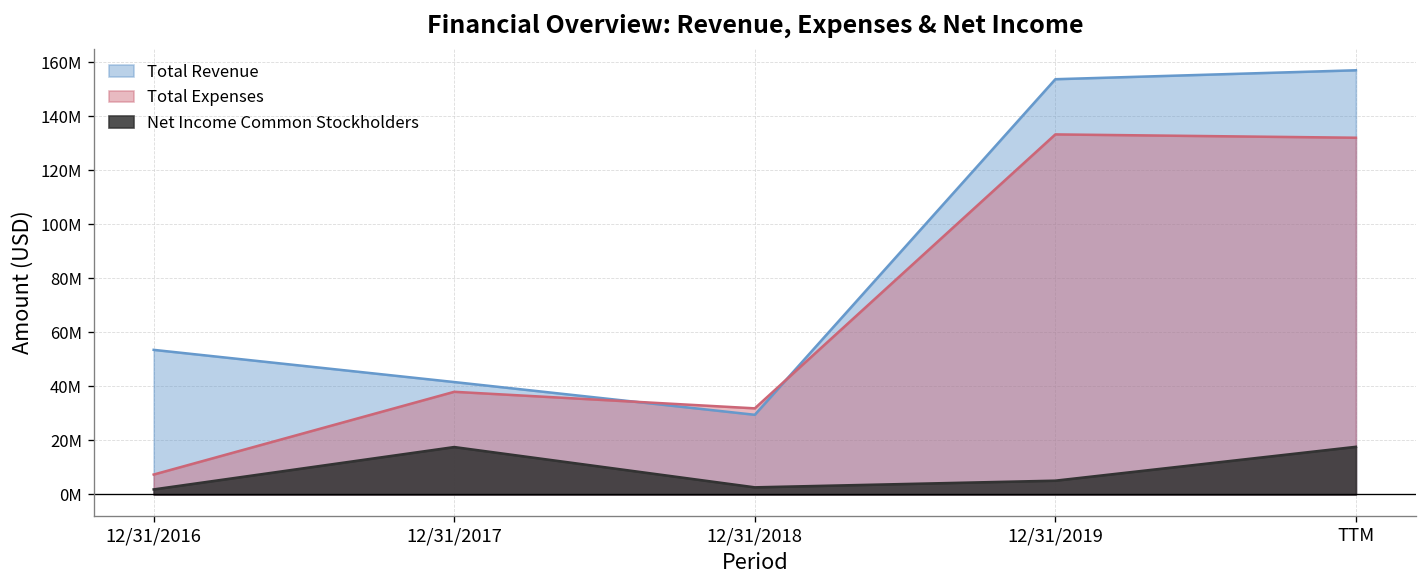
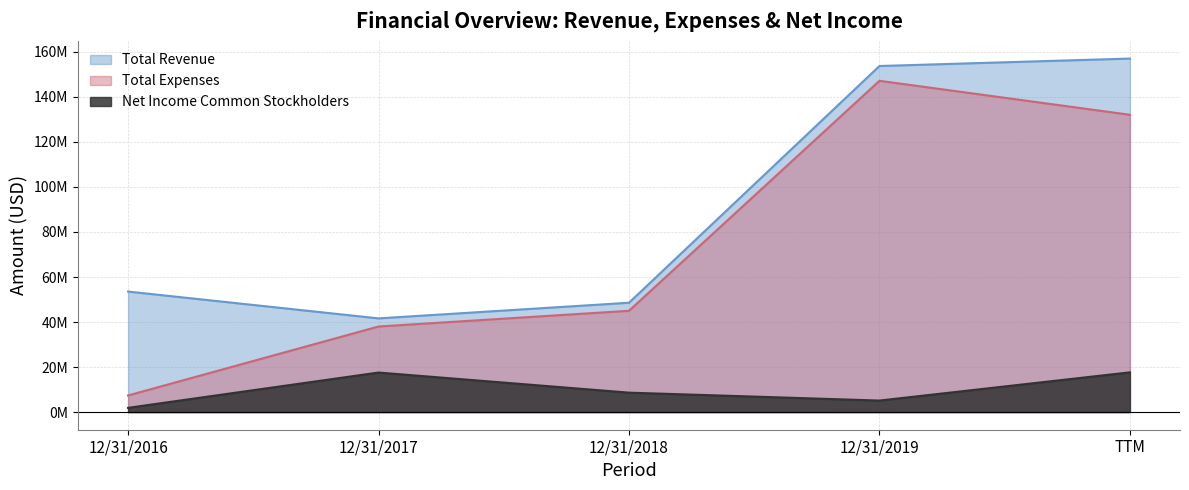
  {
    "Total Revenue": {
      "12/31/2016": 54000000,
      "12/31/2017": 42000000,
-     "12/31/2018": 29000000,
+     "12/31/2018": 49000000,
      "12/31/2019": 154000000,
      "TTM": 157000000
    },
    "Total Expenses": {
      "12/31/2016": 7000000,
      "12/31/2017": 38000000,
-     "12/31/2018": 32000000,
-     "12/31/2019": 133000000,
+     "12/31/2018": 45000000,
+     "12/31/2019": 147000000,
      "TTM": 132000000
    },
    "Net Income Common Stockholders": {
      "12/31/2016": 2000000,
      "12/31/2017": 18000000,
-     "12/31/2018": 3000000,
+     "12/31/2018": 9000000,
      "12/31/2019": 5000000,
      "TTM": 18000000
    }
  }
